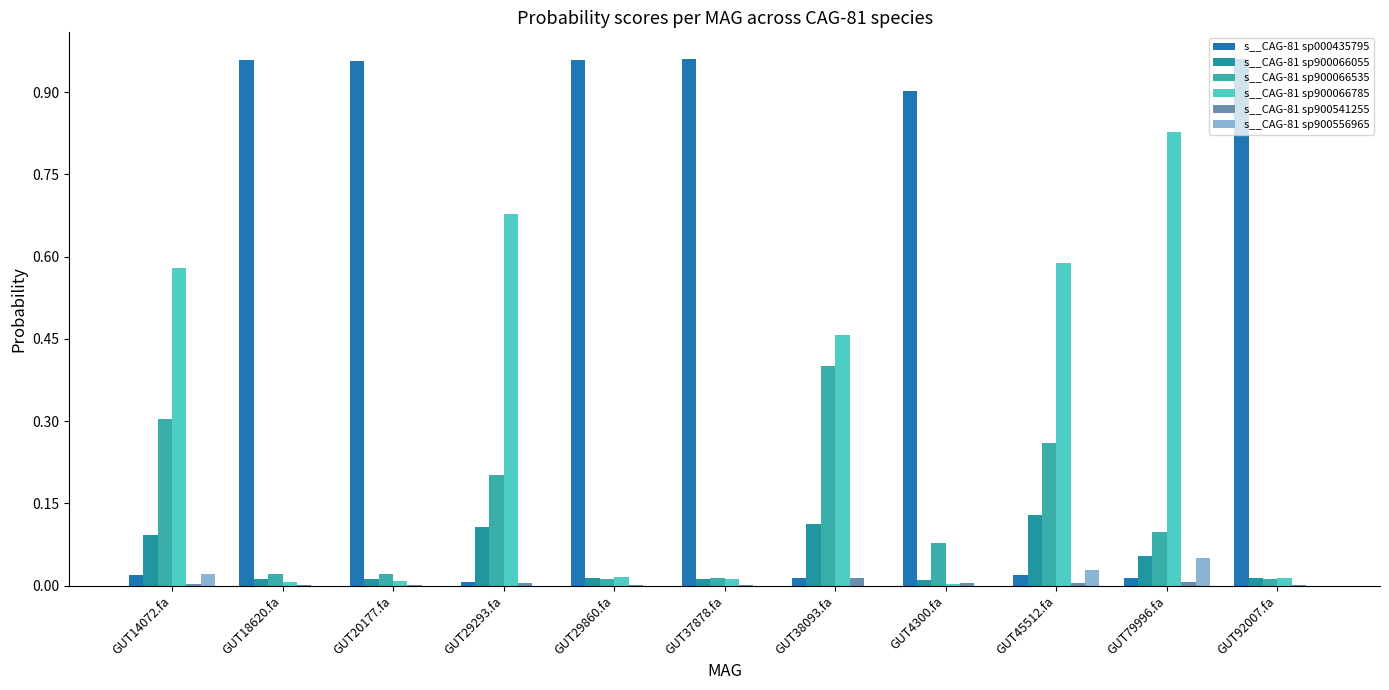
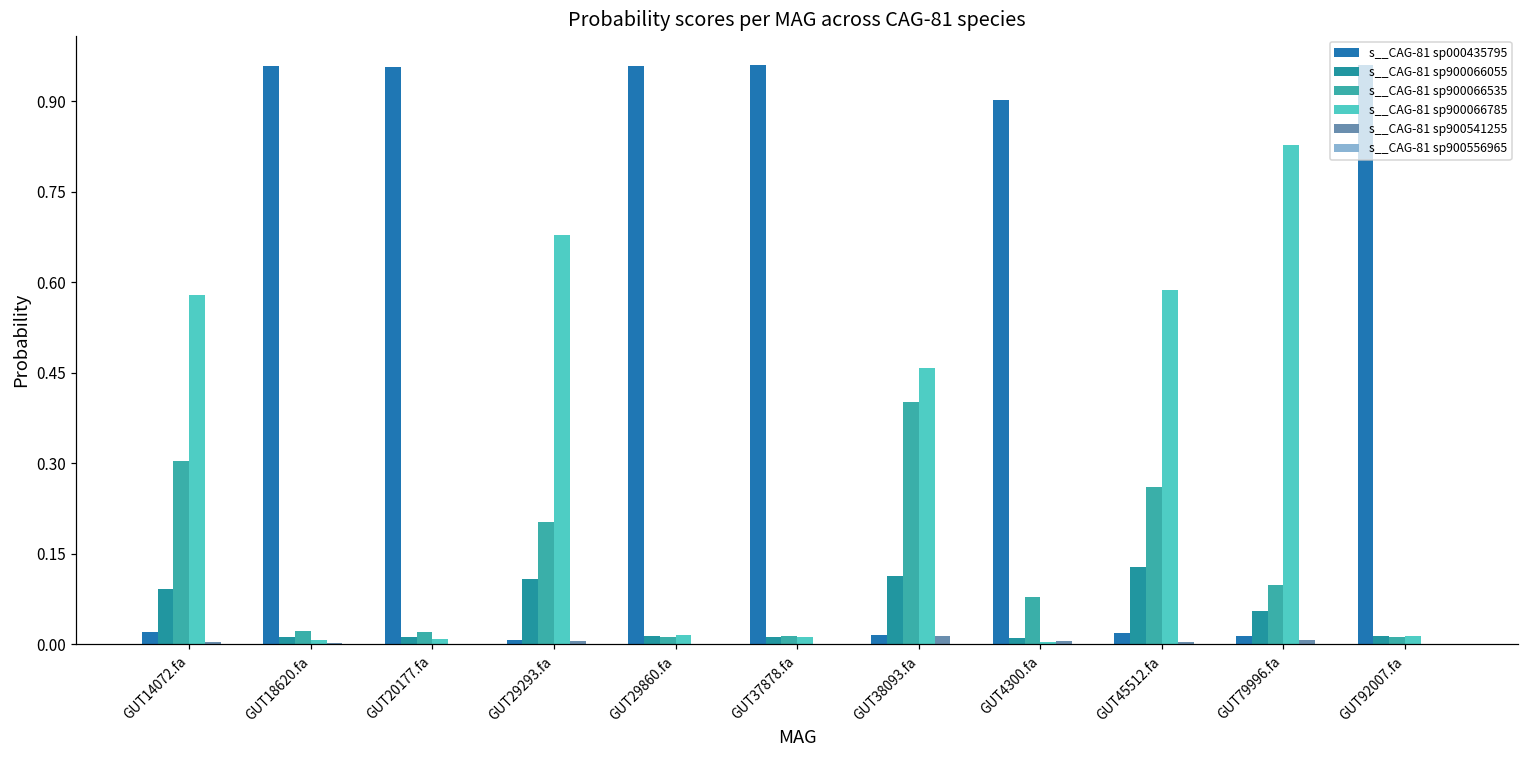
  {
    "s__CAG-81 sp900556965": {
-     "GUT14072.fa": 0.02,
-     "GUT45512.fa": 0.03,
-     "GUT79996.fa": 0.05
+     "GUT14072.fa": 0.00,
+     "GUT45512.fa": 0.00,
+     "GUT79996.fa": 0.00
    }
  }
